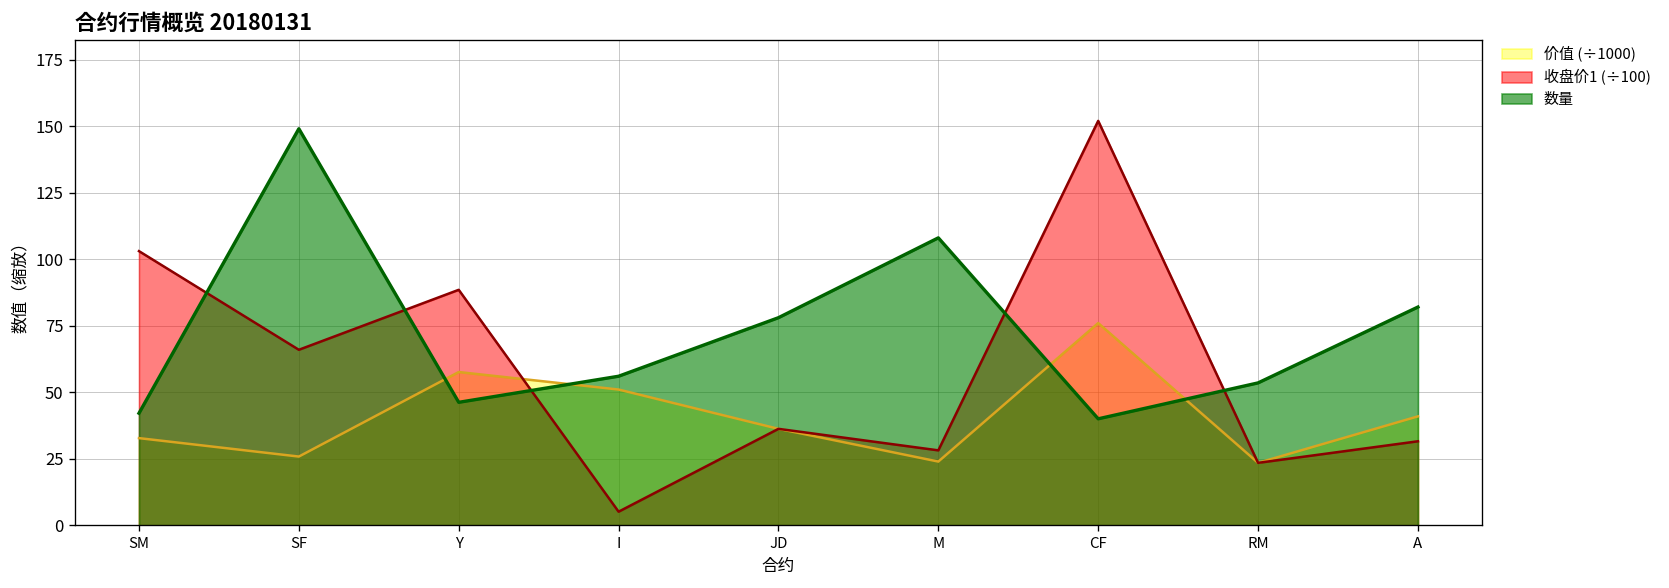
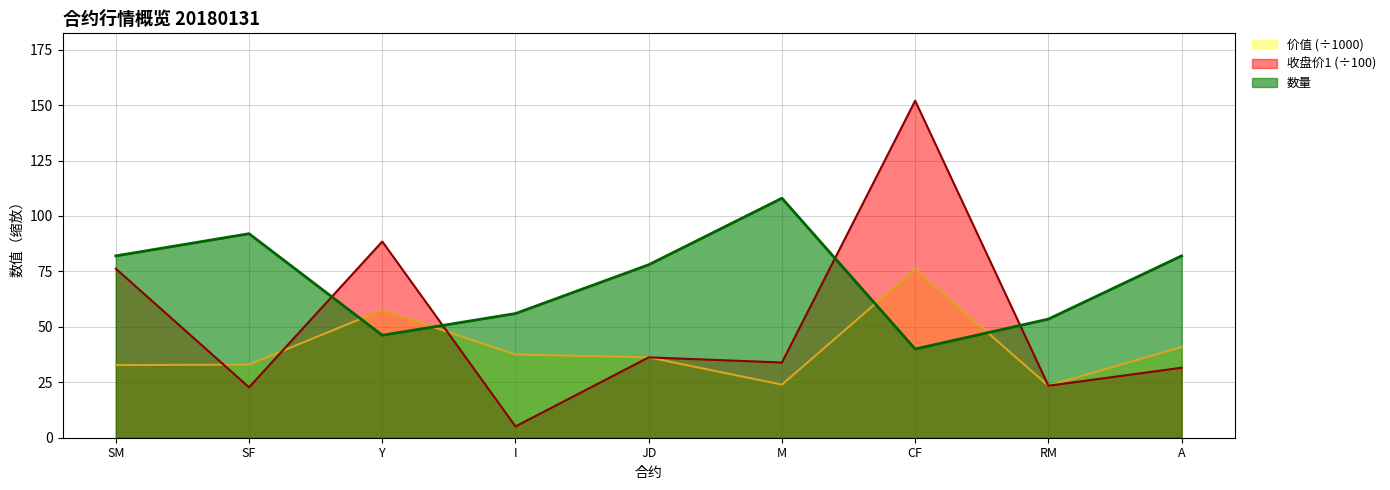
  {
    "价值 (÷1000)": {
      "SM": 33,
-     "SF": 26,
+     "SF": 33,
      "Y": 58,
-     "I": 51,
+     "I": 38,
      "M": 24,
      "CF": 76,
      "A": 41
    },
    "收盘价1 (÷100)": {
-     "SM": 103,
-     "SF": 66,
+     "SM": 76,
+     "SF": 23,
      "Y": 88,
      "I": 5,
-     "M": 28,
+     "M": 34,
      "CF": 152,
      "A": 32
    },
    "数量": {
-     "SM": 42,
-     "SF": 149,
+     "SM": 82,
+     "SF": 92,
      "Y": 46,
      "I": 56,
      "JD": 78,
      "M": 108,
      "CF": 40,
      "RM": 54,
      "A": 82
    }
  }
